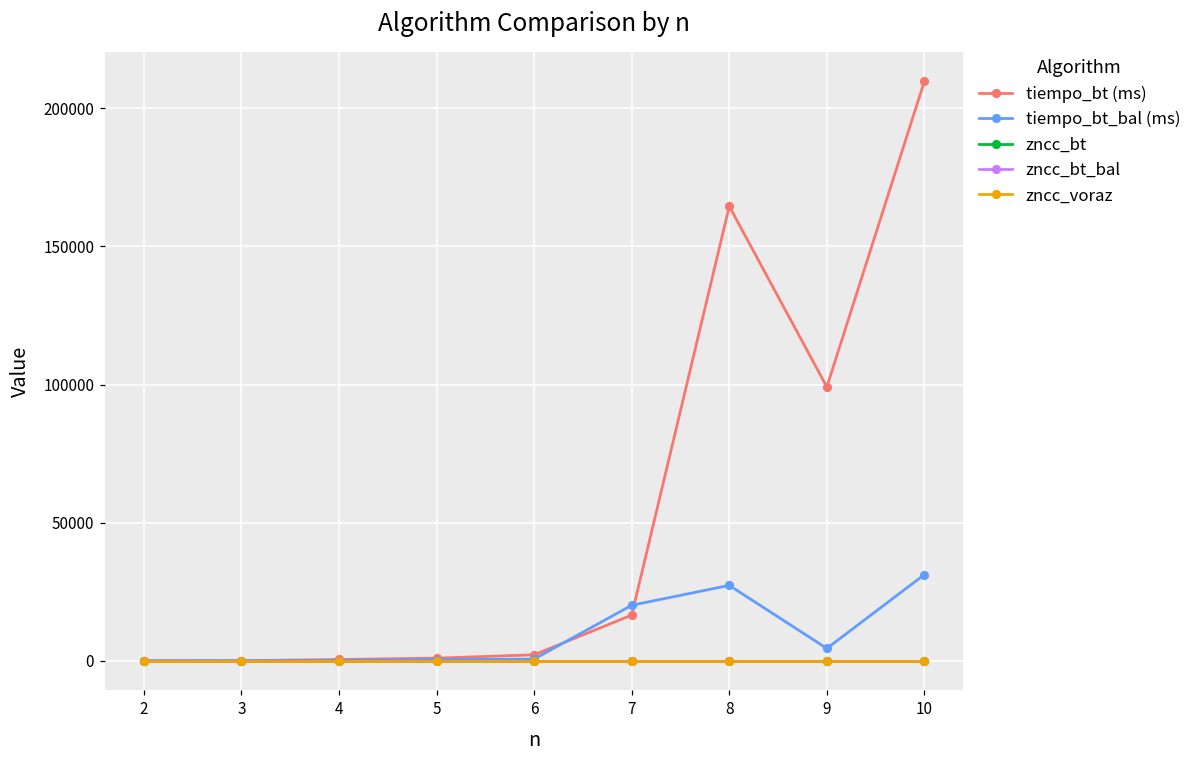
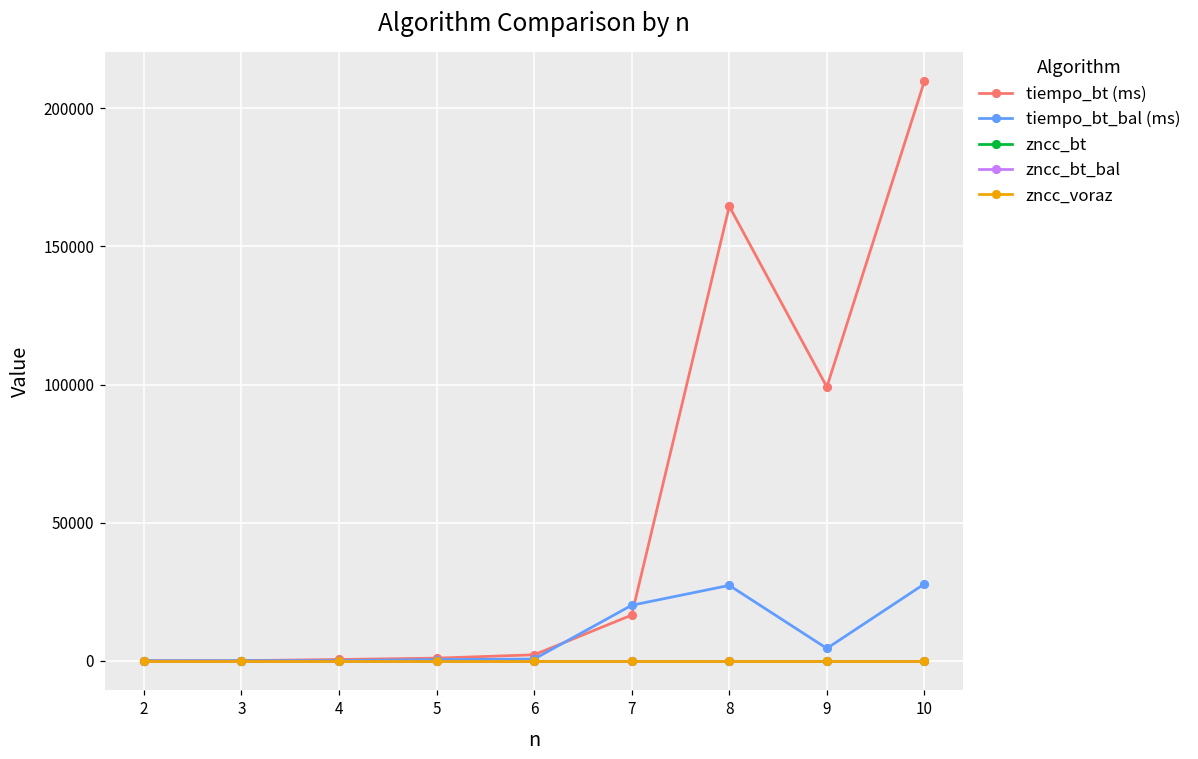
  {
    "tiempo_bt (ms)": {
      "6": 2000,
      "7": 17000,
      "8": 164000,
      "9": 99000,
      "10": 210000
    },
    "tiempo_bt_bal (ms)": {
      "7": 20000,
      "8": 27000,
      "9": 5000,
-     "10": 31000
+     "10": 28000
    },
    "zncc_voraz": {
      "7": 0,
      "8": 0,
      "9": 0,
      "10": 0
    }
  }
